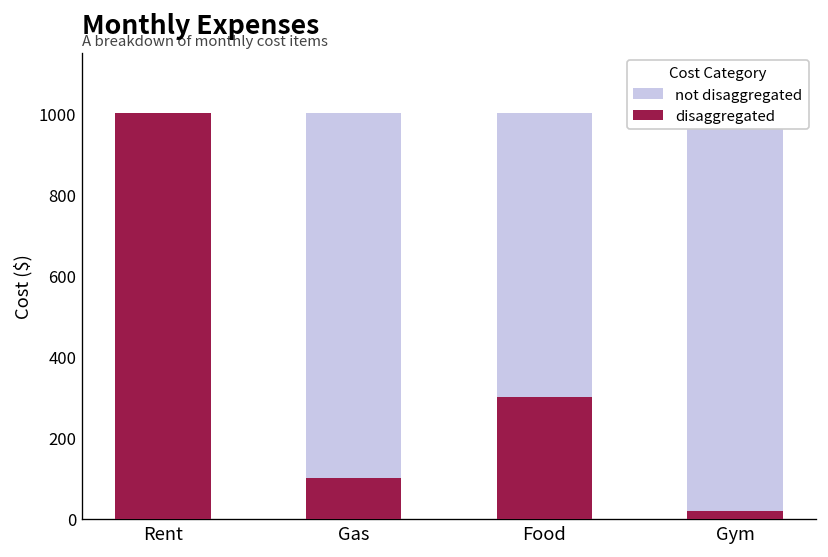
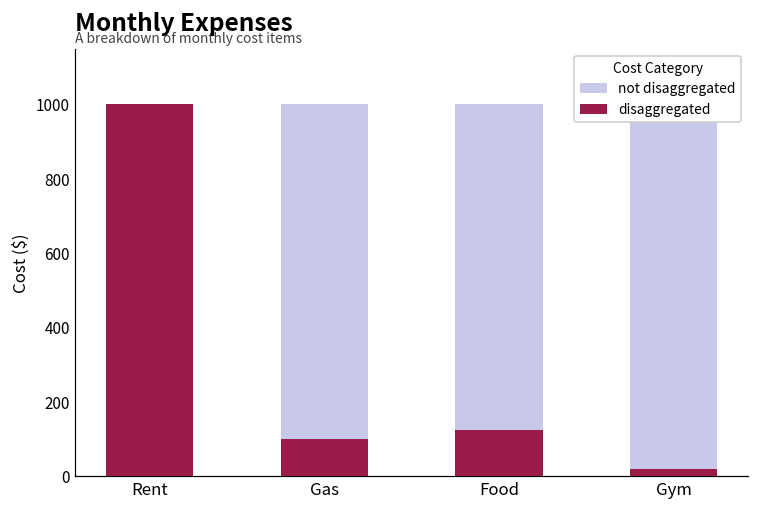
  {
    "not disaggregated": {
      "Rent": 1000,
      "Gas": 1000,
      "Food": 1000
    },
    "disaggregated": {
      "Rent": 1000,
-     "Food": 300
+     "Food": 130
    }
  }
